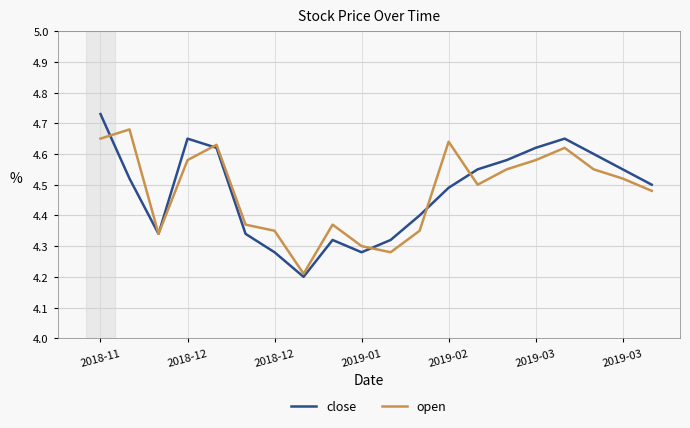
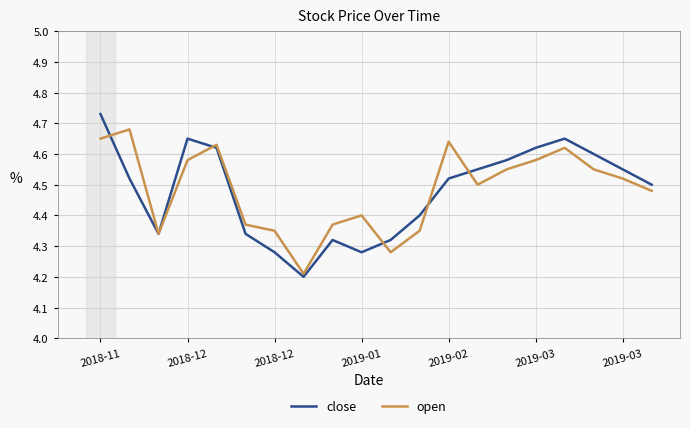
  {
    "close": {
      "2018-11": 4.73,
      "2019-01": 4.28,
-     "2019-02": 4.49
+     "2019-02": 4.52
    },
    "open": {
      "2018-11": 4.65,
-     "2019-01": 4.3,
+     "2019-01": 4.4,
      "2019-02": 4.64
    }
  }
